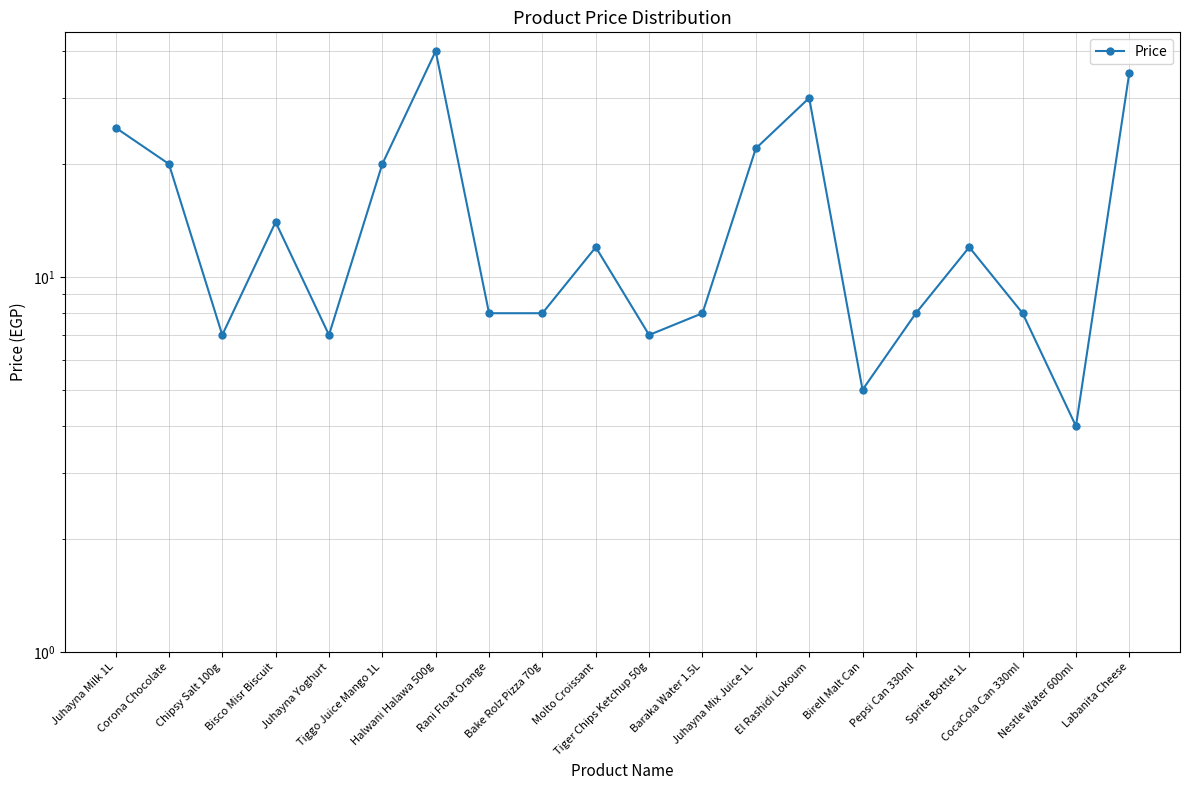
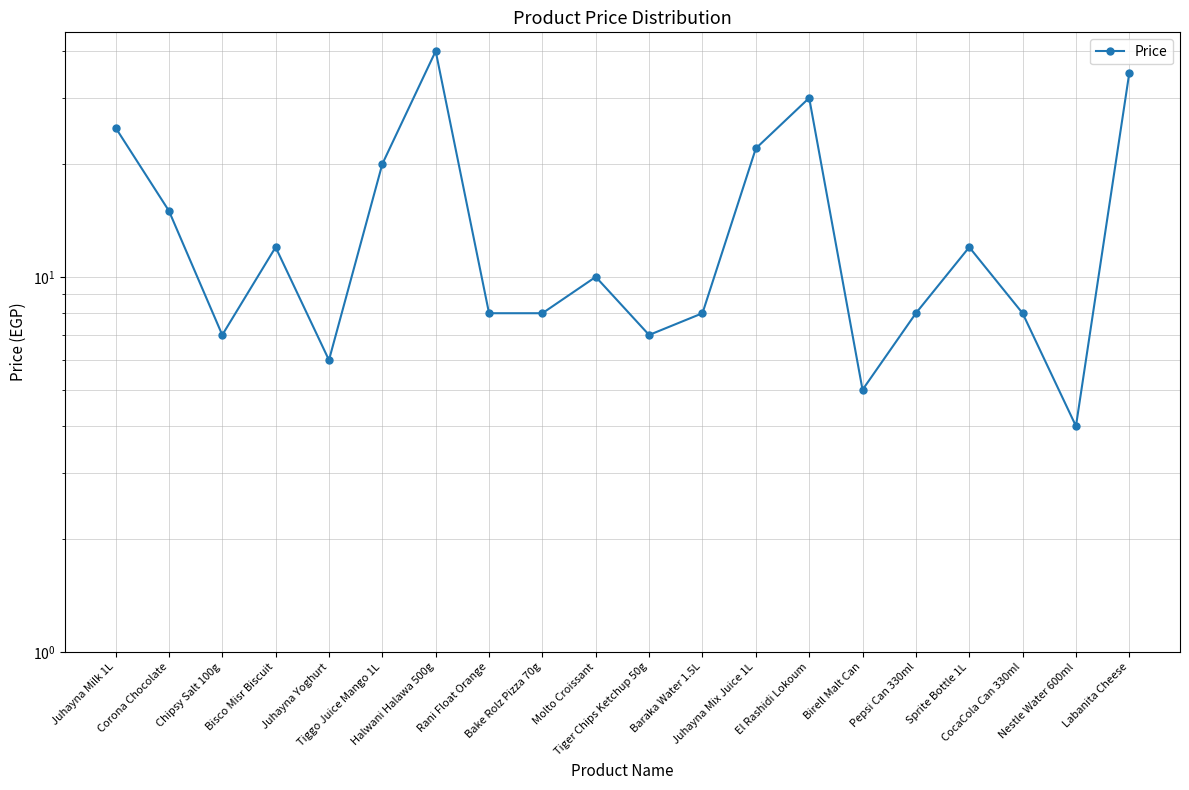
  {
    "Juhayna Milk 1L": 25,
-   "Corona Chocolate": 20,
+   "Corona Chocolate": 15,
    "Chipsy Salt 100g": 7,
-   "Bisco Misr Biscuit": 14,
-   "Juhayna Yoghurt": 7,
+   "Bisco Misr Biscuit": 12,
+   "Juhayna Yoghurt": 6,
    "Tiggo Juice Mango 1L": 20,
    "Halwani Halawa 500g": 40,
    "Rani Float Orange": 8,
    "Bake Rolz Pizza 70g": 8,
-   "Molto Croissant": 12,
+   "Molto Croissant": 10,
    "Tiger Chips Ketchup 50g": 7,
    "Baraka Water 1.5L": 8,
    "Juhayna Mix Juice 1L": 22,
    "El Rashidi Lokoum": 30,
    "Birell Malt Can": 5,
    "Pepsi Can 330ml": 8,
    "Sprite Bottle 1L": 12,
    "CocaCola Can 330ml": 8,
    "Nestle Water 600ml": 4,
    "Labanita Cheese": 35
  }
